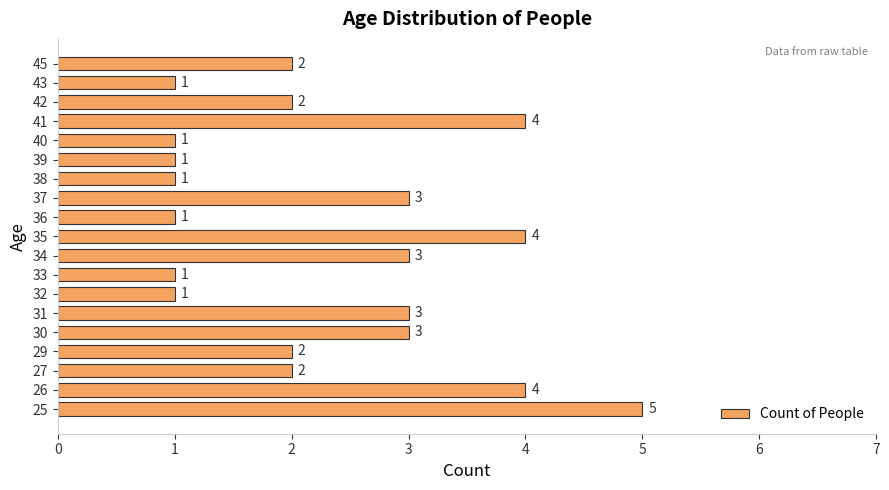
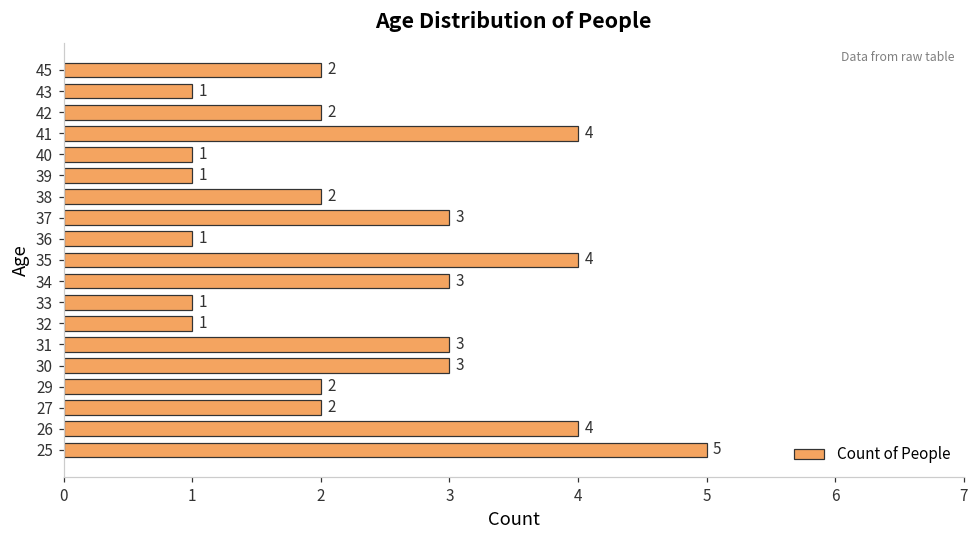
  {
    "45": 2,
    "43": 1,
    "42": 2,
    "41": 4,
    "40": 1,
    "39": 1,
-   "38": 1,
+   "38": 2,
    "37": 3,
    "36": 1,
    "35": 4,
    "34": 3,
    "33": 1,
    "32": 1,
    "31": 3,
    "30": 3,
    "29": 2,
    "27": 2,
    "26": 4,
    "25": 5
  }
